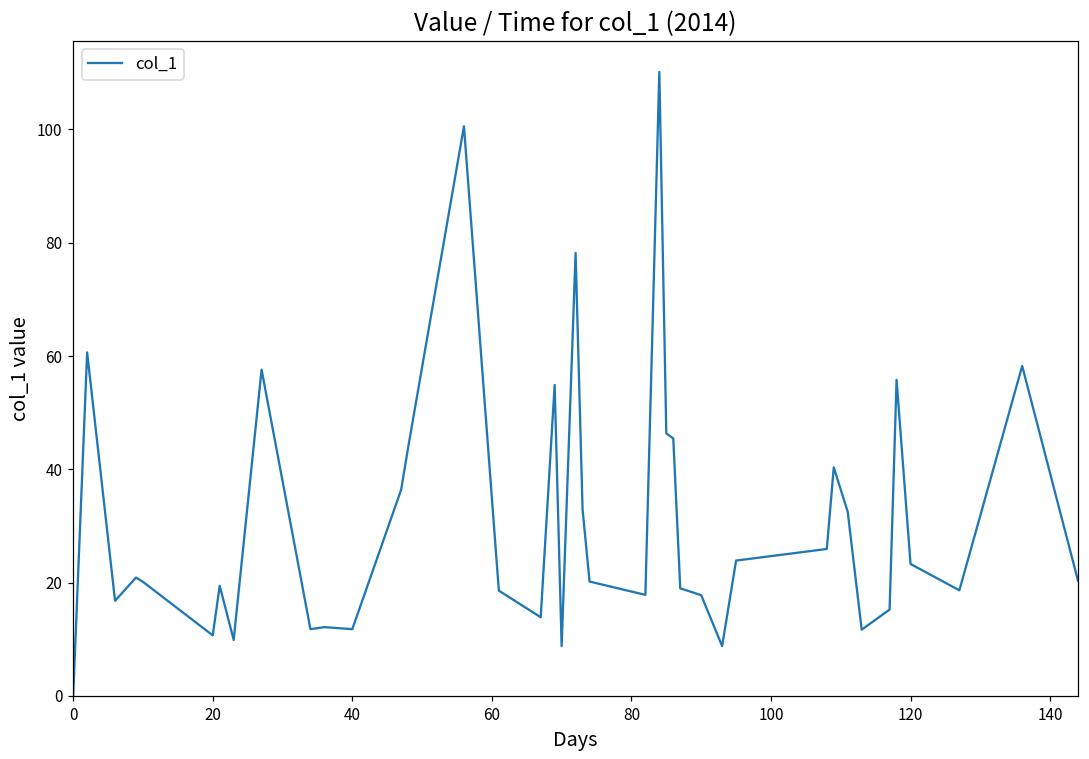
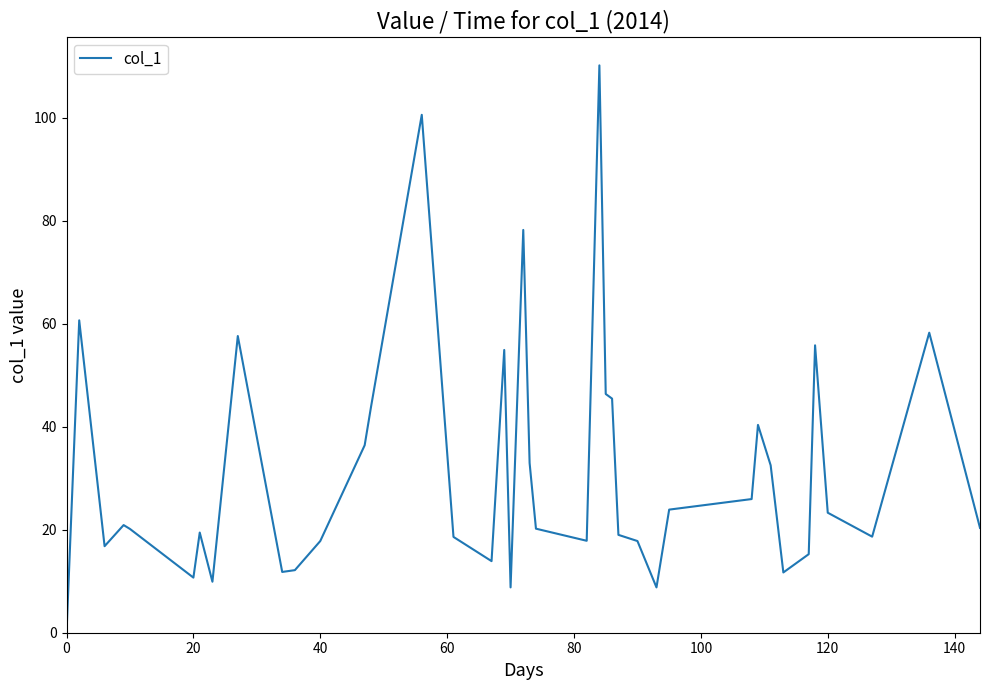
  {
    "0": 0,
    "20": 11,
-   "40": 12,
+   "40": 18,
    "120": 23
  }
